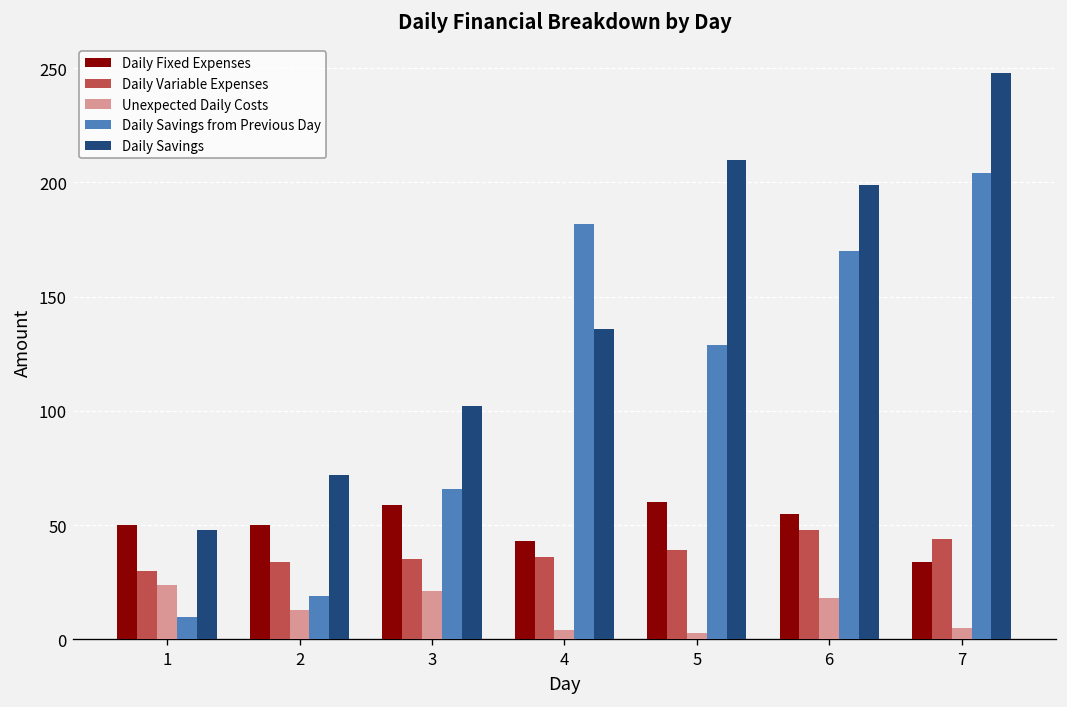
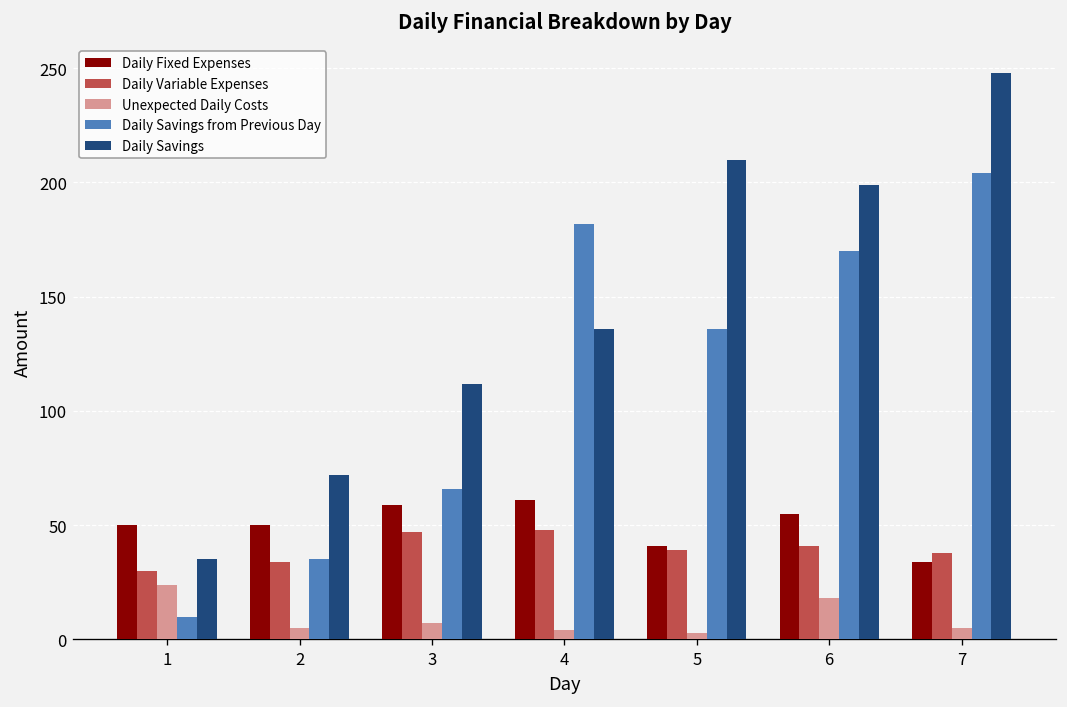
  {
    "Daily Fixed Expenses": {
      "1": 50,
      "2": 50,
      "3": 59,
-     "4": 43,
-     "5": 60,
+     "4": 61,
+     "5": 41,
      "6": 55,
      "7": 34
    },
    "Daily Variable Expenses": {
      "1": 30,
      "2": 34,
-     "3": 35,
-     "4": 36,
+     "3": 47,
+     "4": 48,
      "5": 39,
-     "6": 48,
-     "7": 44
+     "6": 41,
+     "7": 38
    },
    "Unexpected Daily Costs": {
      "1": 24,
-     "2": 13,
-     "3": 21,
+     "2": 5,
+     "3": 7,
      "4": 4,
      "5": 3,
      "6": 18,
      "7": 5
    },
    "Daily Savings from Previous Day": {
      "1": 10,
-     "2": 19,
+     "2": 35,
      "3": 66,
      "4": 182,
-     "5": 129,
+     "5": 136,
      "6": 170,
      "7": 204
    },
    "Daily Savings": {
-     "1": 48,
+     "1": 35,
      "2": 72,
-     "3": 102,
+     "3": 112,
      "4": 136,
      "5": 210,
      "6": 199,
      "7": 248
    }
  }
